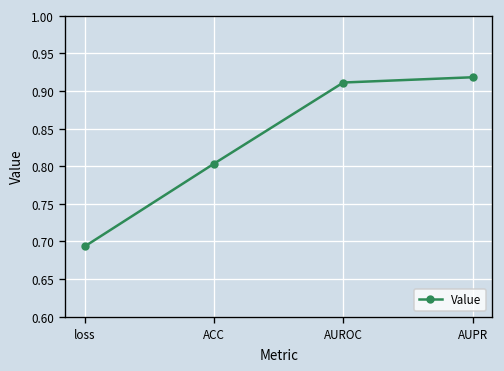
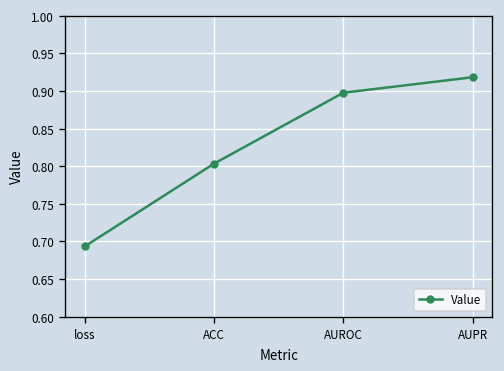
  {
    "loss": 0.69,
    "ACC": 0.80,
-   "AUROC": 0.91,
+   "AUROC": 0.90,
    "AUPR": 0.92
  }
